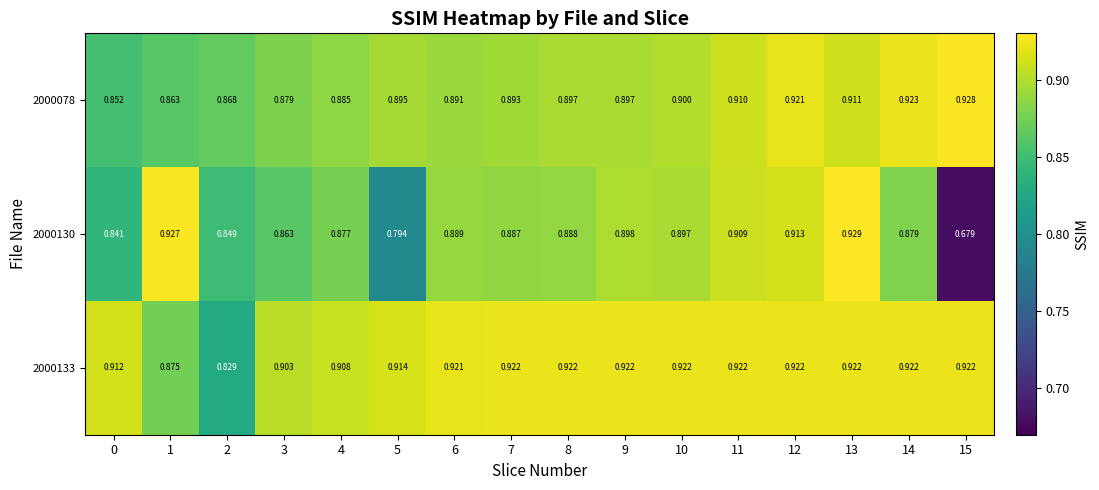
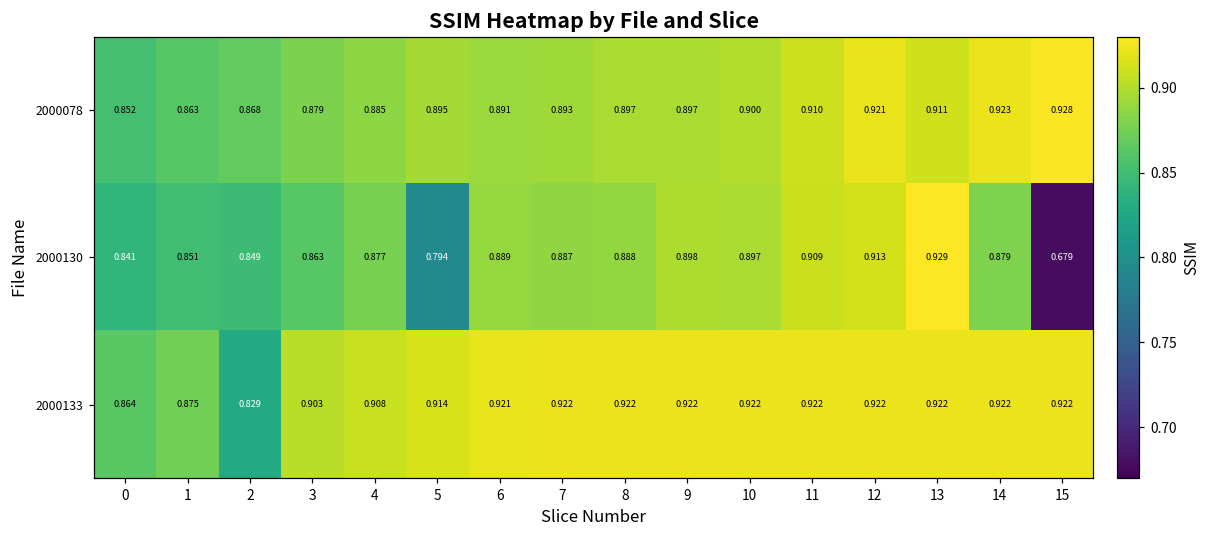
  {
    "2000078": {
      "0": 0.852,
      "1": 0.863,
      "2": 0.868,
      "3": 0.879,
      "4": 0.885,
      "5": 0.895,
      "6": 0.891,
      "7": 0.893,
      "8": 0.897,
      "9": 0.897,
      "10": 0.900,
      "11": 0.910,
      "12": 0.921,
      "13": 0.911,
      "14": 0.923,
      "15": 0.928
    },
    "2000130": {
      "0": 0.841,
-     "1": 0.927,
+     "1": 0.851,
      "2": 0.849,
      "3": 0.863,
      "4": 0.877,
      "5": 0.794,
      "6": 0.889,
      "7": 0.887,
      "8": 0.888,
      "9": 0.898,
      "10": 0.897,
      "11": 0.909,
      "12": 0.913,
      "13": 0.929,
      "14": 0.879,
      "15": 0.679
    },
    "2000133": {
-     "0": 0.912,
+     "0": 0.864,
      "1": 0.875,
      "2": 0.829,
      "3": 0.903,
      "4": 0.908,
      "5": 0.914,
      "6": 0.921,
      "7": 0.922,
      "8": 0.922,
      "9": 0.922,
      "10": 0.922,
      "11": 0.922,
      "12": 0.922,
      "13": 0.922,
      "14": 0.922,
      "15": 0.922
    }
  }
